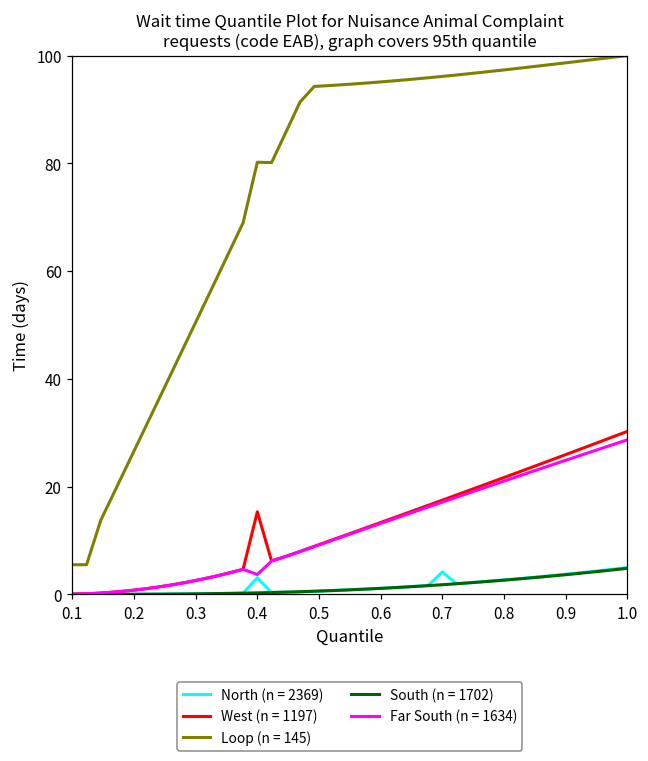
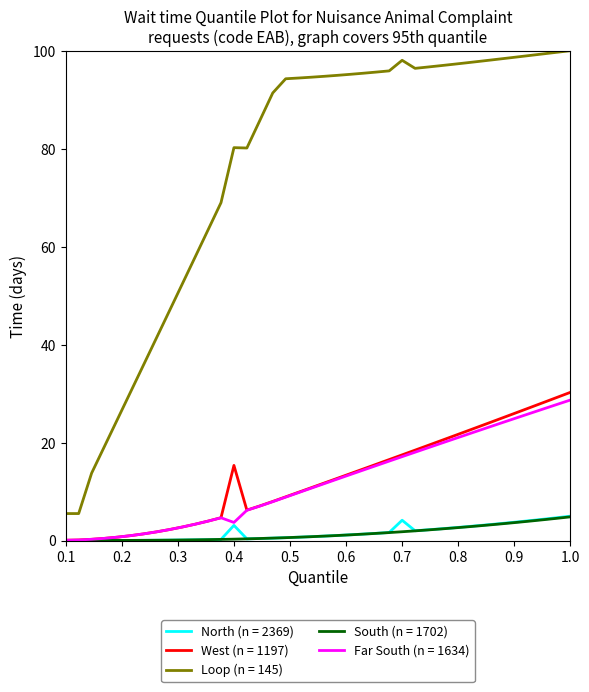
  {
    "North (n = 2369)": {
      "0.4": 3,
      "0.7": 4
    },
    "West (n = 1197)": {
      "0.4": 15,
      "1.0": 30
    },
    "Loop (n = 145)": {
      "0.1": 6,
      "0.4": 80,
-     "0.7": 96,
+     "0.7": 98,
      "1.0": 100
    },
    "South (n = 1702)": {
      "0.4": 0,
      "0.7": 2
    },
    "Far South (n = 1634)": {
      "0.4": 4,
      "1.0": 29
    }
  }
